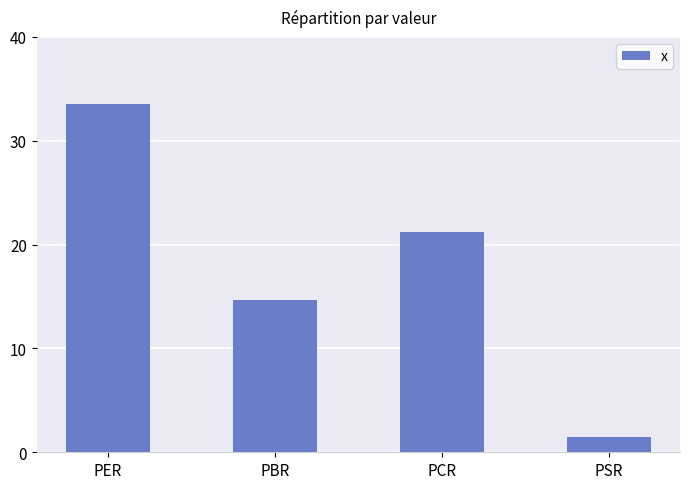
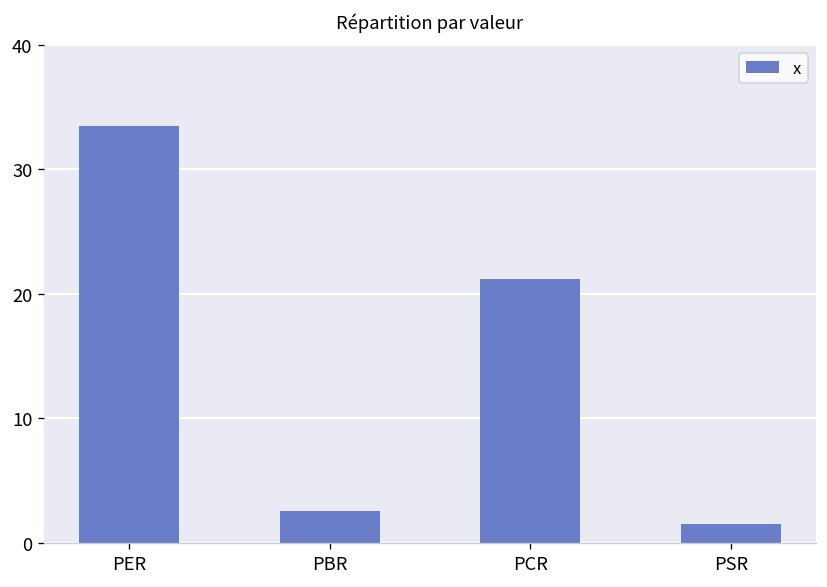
  {
    "PER": 33.5,
-   "PBR": 14.7,
+   "PBR": 2.6,
    "PCR": 21.2,
    "PSR": 1.5
  }
